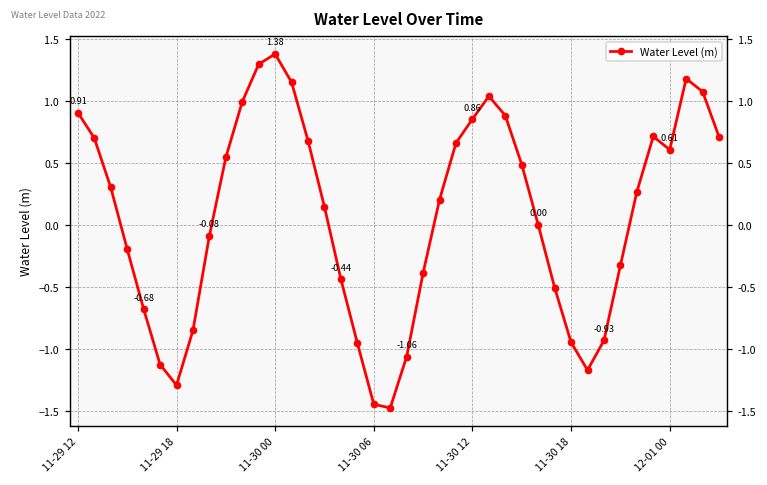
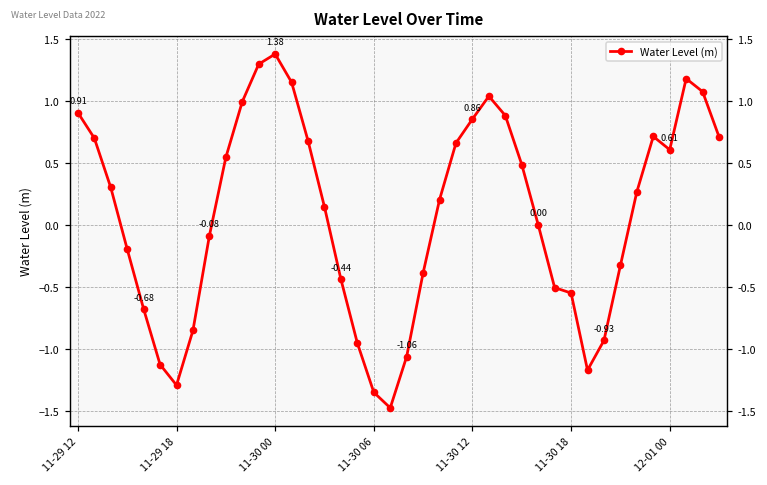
  {
    "11-29 18": -1.29,
-   "11-30 06": -1.44,
-   "11-30 18": -0.94
+   "11-30 06": -1.35,
+   "11-30 18": -0.55
  }
